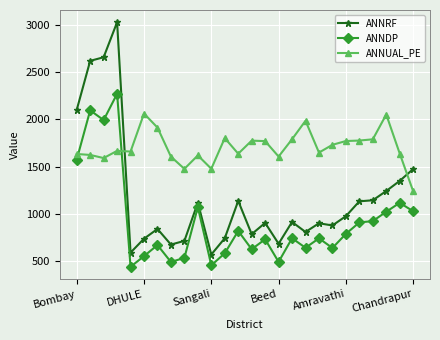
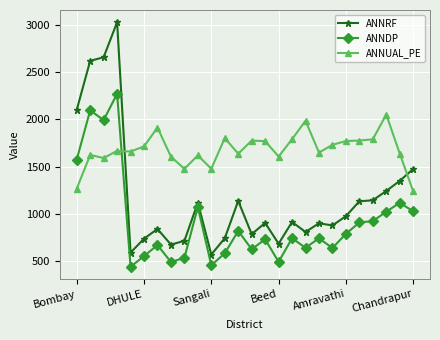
  {
    "ANNUAL_PE": {
-     "Bombay": 1600,
-     "DHULE": 2100,
+     "Bombay": 1300,
+     "DHULE": 1700,
      "Sangali": 1500,
      "Beed": 1600,
      "Amravathi": 1800,
      "Chandrapur": 1200
    }
  }
